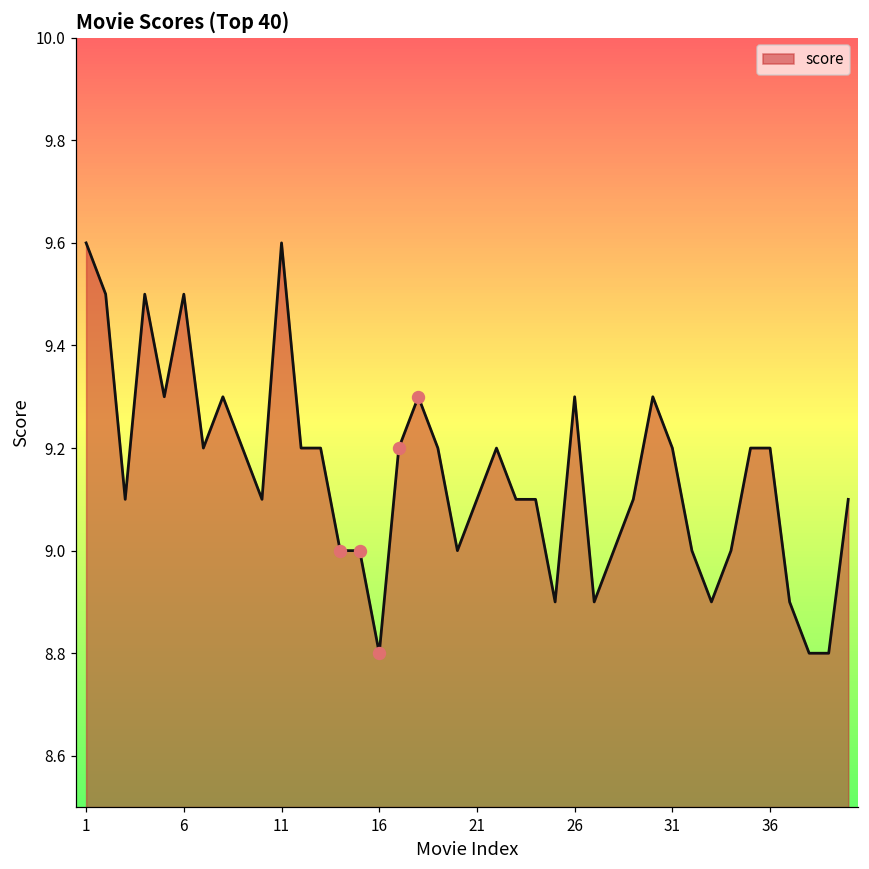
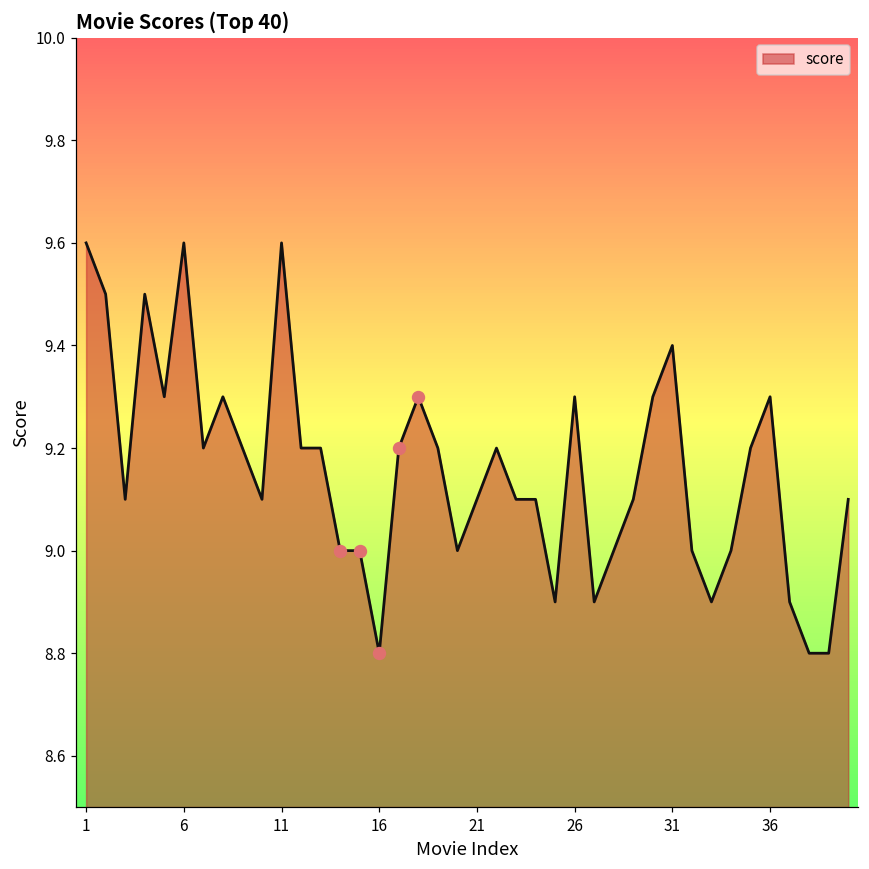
  {
    "score": {
      "1": 9.6,
-     "6": 9.5,
+     "6": 9.6,
      "11": 9.6,
      "21": 9.1,
      "26": 9.3,
-     "31": 9.2,
-     "36": 9.2
+     "31": 9.4,
+     "36": 9.3
    }
  }
